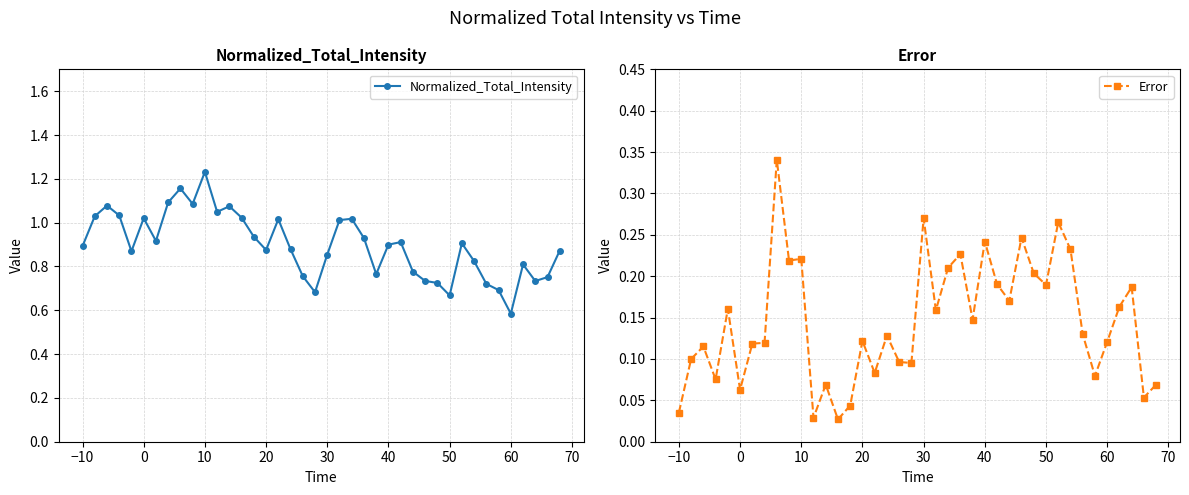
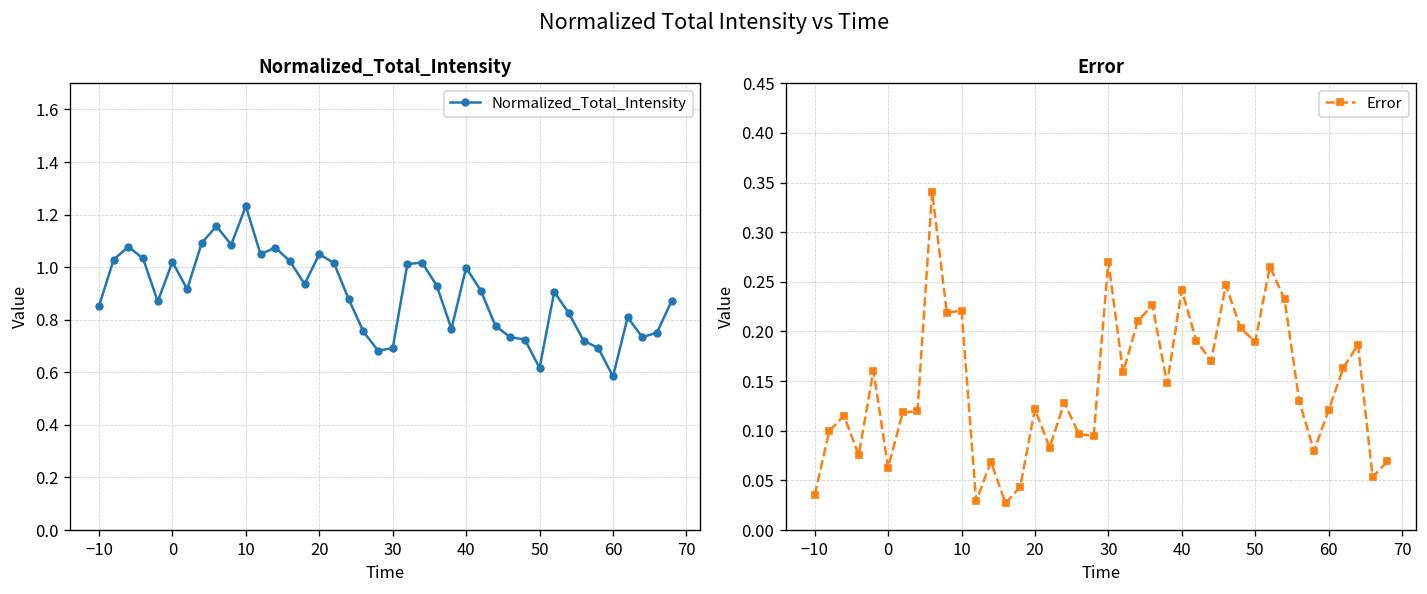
  {
    "Normalized_Total_Intensity": {
-     "−10": 0.89,
+     "−10": 0.85,
      "0": 1.02,
      "10": 1.23,
-     "20": 0.88,
-     "30": 0.85,
-     "40": 0.90,
-     "50": 0.67,
+     "20": 1.05,
+     "30": 0.69,
+     "40": 1.00,
+     "50": 0.62,
      "60": 0.58
    },
    "Error": {
      "−10": 0.04,
      "0": 0.06,
      "10": 0.22,
      "20": 0.12,
      "30": 0.27,
      "40": 0.24,
      "50": 0.19,
      "60": 0.12
    }
  }
